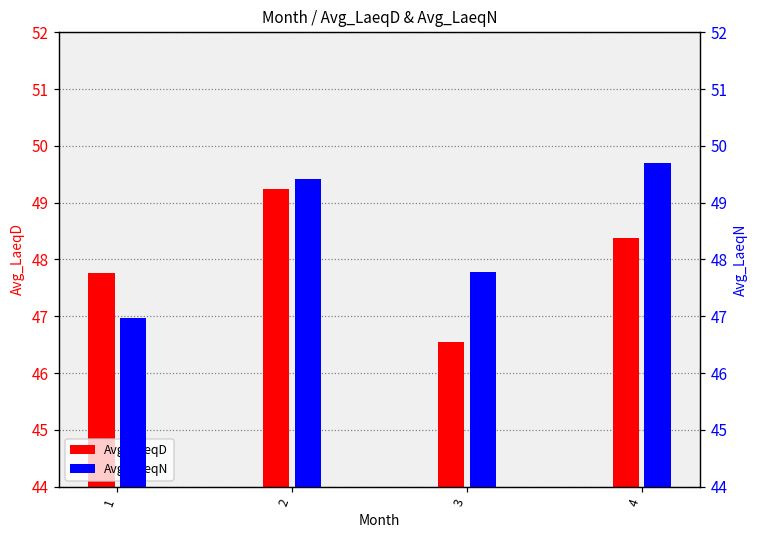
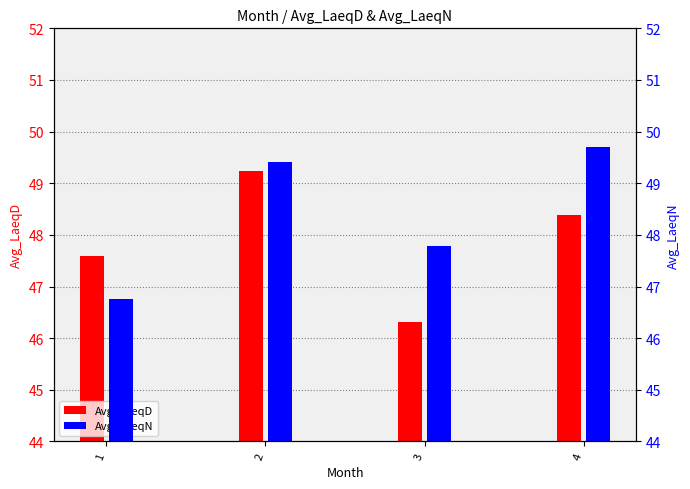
  {
    "Avg_LaeqD": {
-     "1": 47.8,
+     "1": 47.6,
      "2": 49.2,
-     "3": 46.5,
+     "3": 46.3,
      "4": 48.4
    },
    "Avg_LaeqN": {
-     "1": 47.0,
+     "1": 46.8,
      "2": 49.4,
      "3": 47.8,
      "4": 49.7
    }
  }
